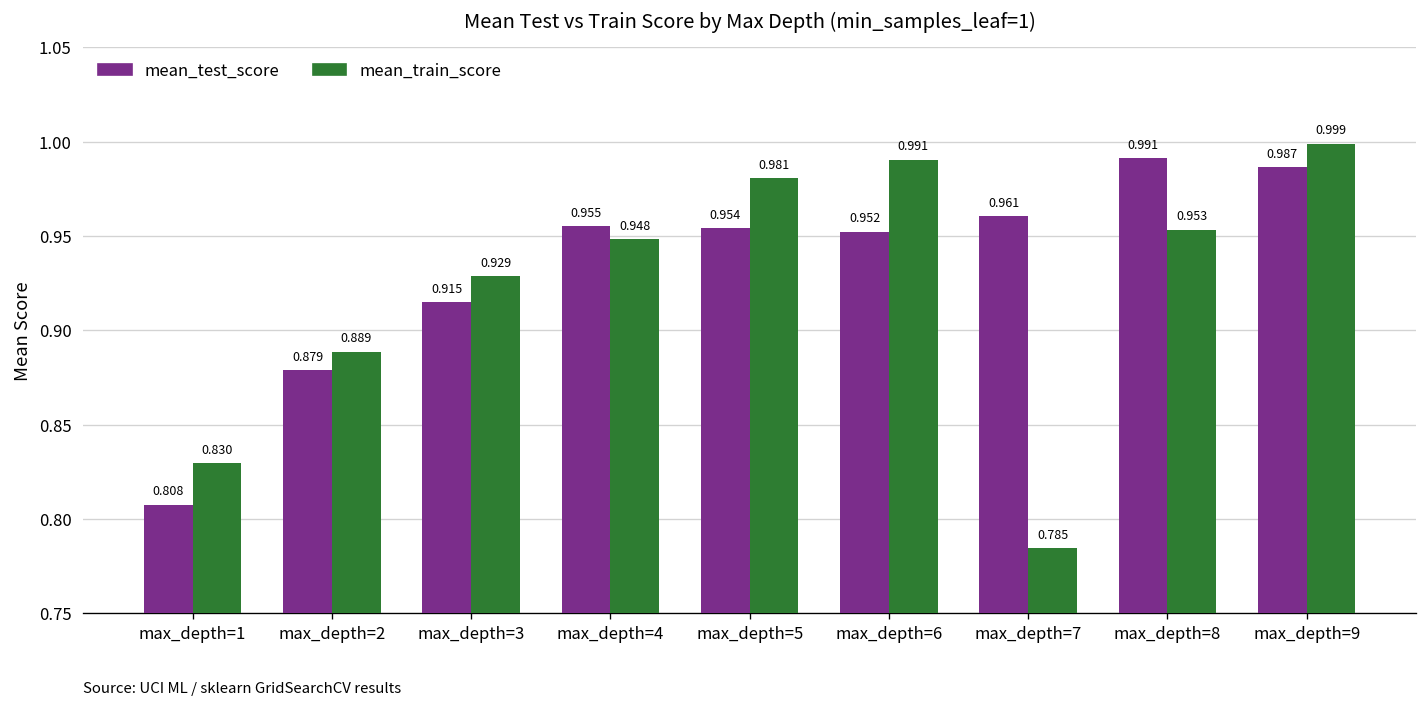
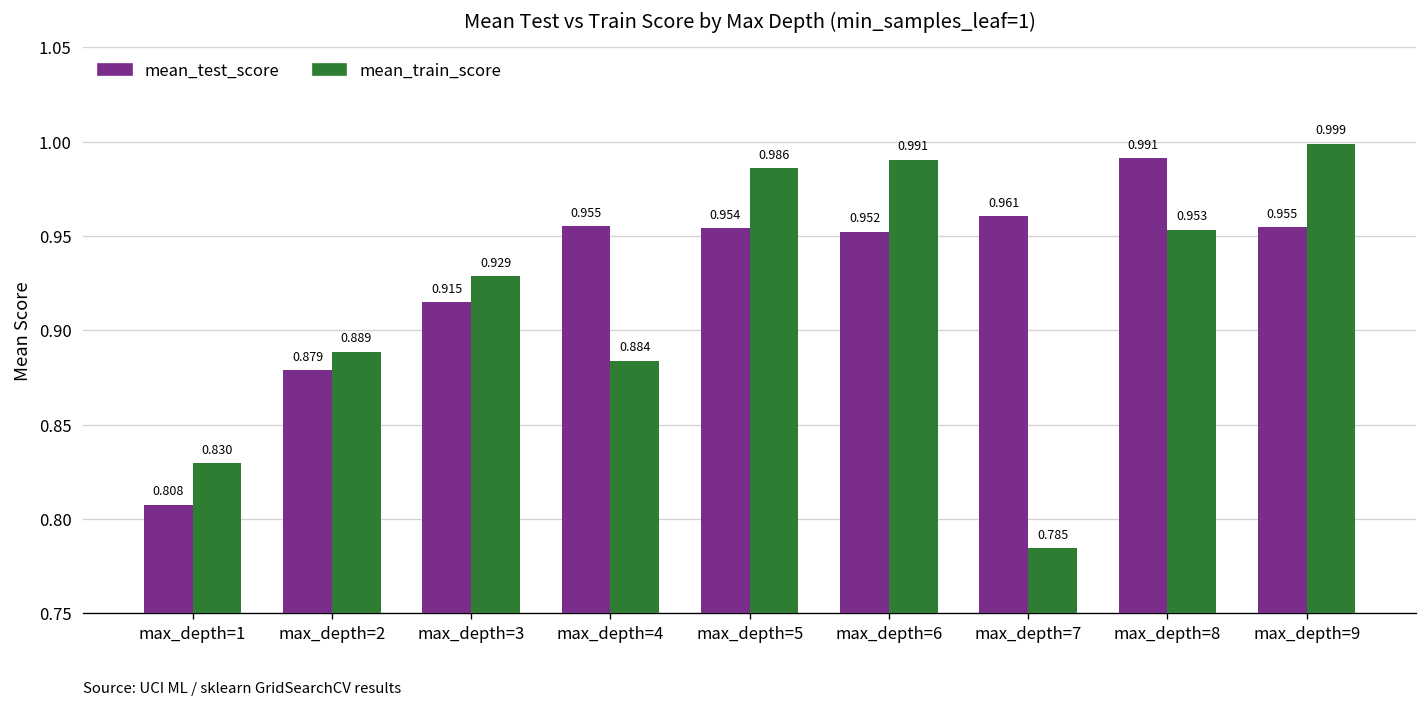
  {
    "mean_test_score": {
      "max_depth=1": 0.808,
      "max_depth=2": 0.879,
      "max_depth=3": 0.915,
      "max_depth=4": 0.955,
      "max_depth=5": 0.954,
      "max_depth=6": 0.952,
      "max_depth=7": 0.961,
      "max_depth=8": 0.991,
-     "max_depth=9": 0.987
+     "max_depth=9": 0.955
    },
    "mean_train_score": {
      "max_depth=1": 0.830,
      "max_depth=2": 0.889,
      "max_depth=3": 0.929,
-     "max_depth=4": 0.948,
-     "max_depth=5": 0.981,
+     "max_depth=4": 0.884,
+     "max_depth=5": 0.986,
      "max_depth=6": 0.991,
      "max_depth=7": 0.785,
      "max_depth=8": 0.953,
      "max_depth=9": 0.999
    }
  }
